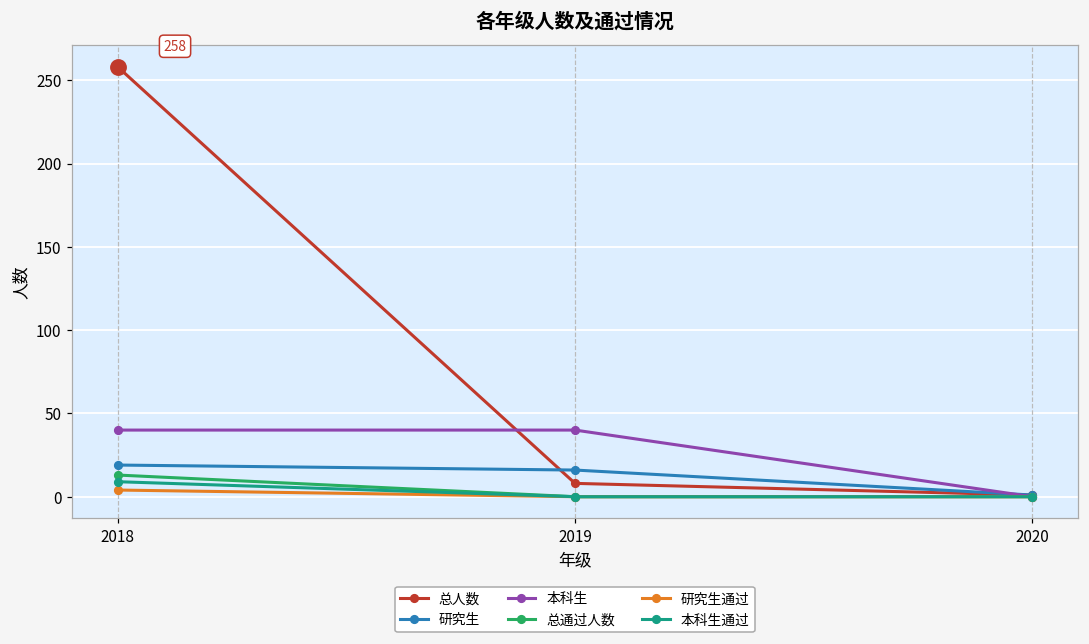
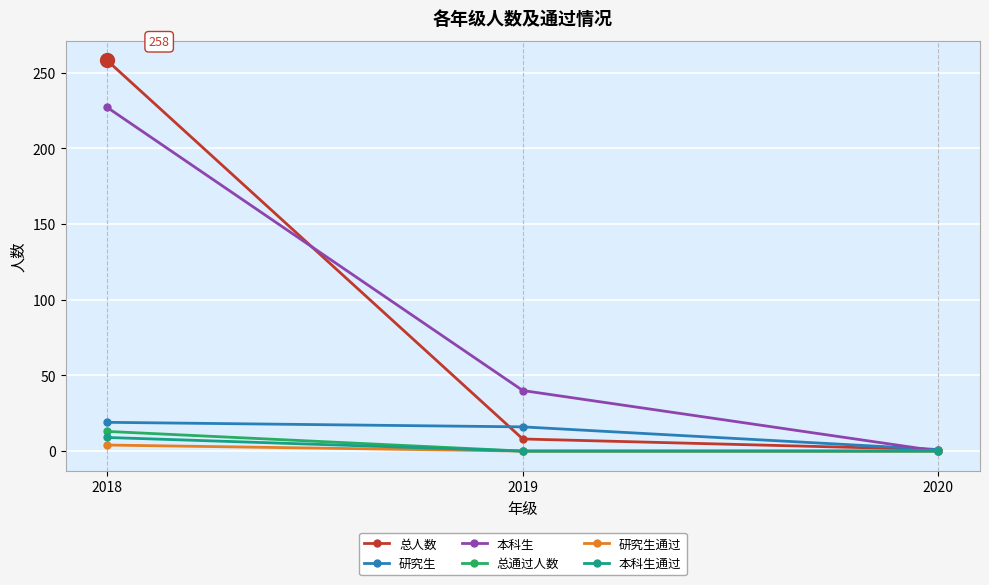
  {
    "研究生": {
      "2018": 19,
      "2019": 16
    },
    "本科生": {
-     "2018": 40,
+     "2018": 227,
      "2019": 40
    },
    "研究生通过": {
      "2018": 4
    }
  }
